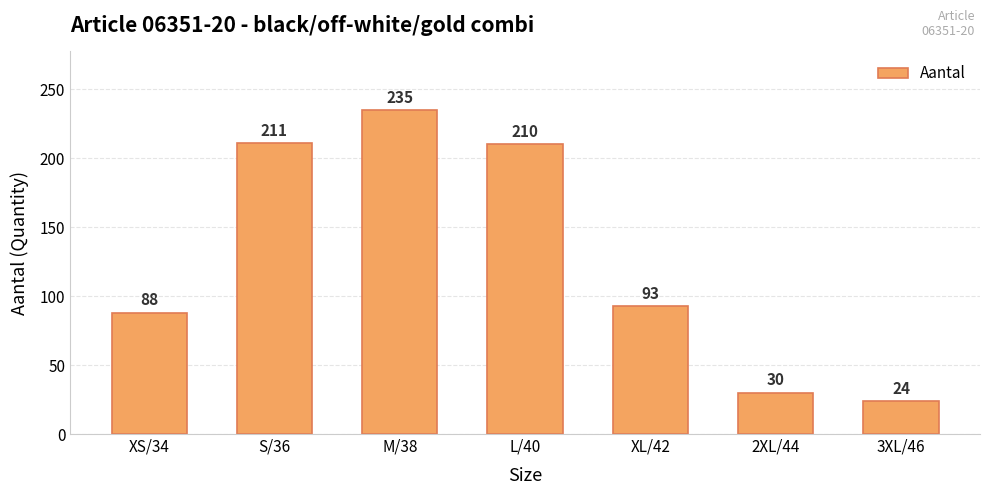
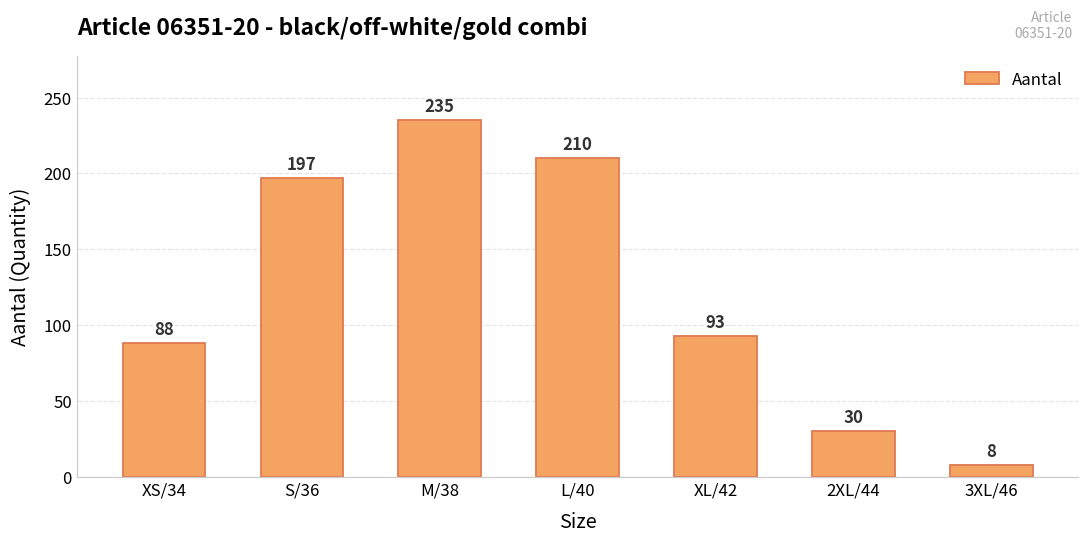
  {
    "XS/34": 88,
-   "S/36": 211,
+   "S/36": 197,
    "M/38": 235,
    "L/40": 210,
    "XL/42": 93,
    "2XL/44": 30,
-   "3XL/46": 24
+   "3XL/46": 8
  }
